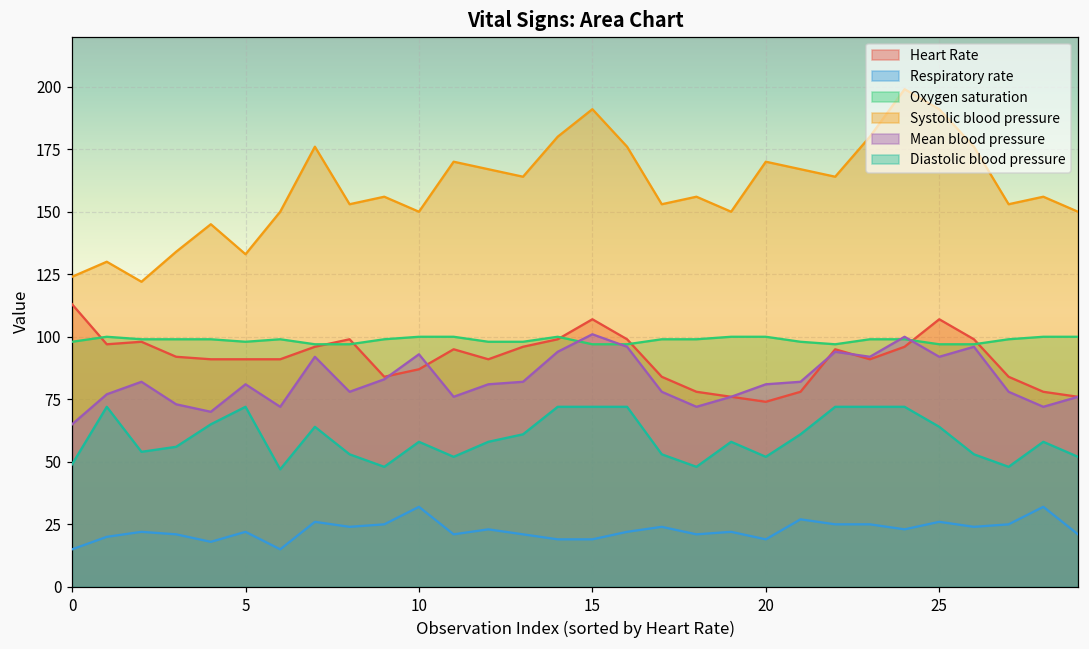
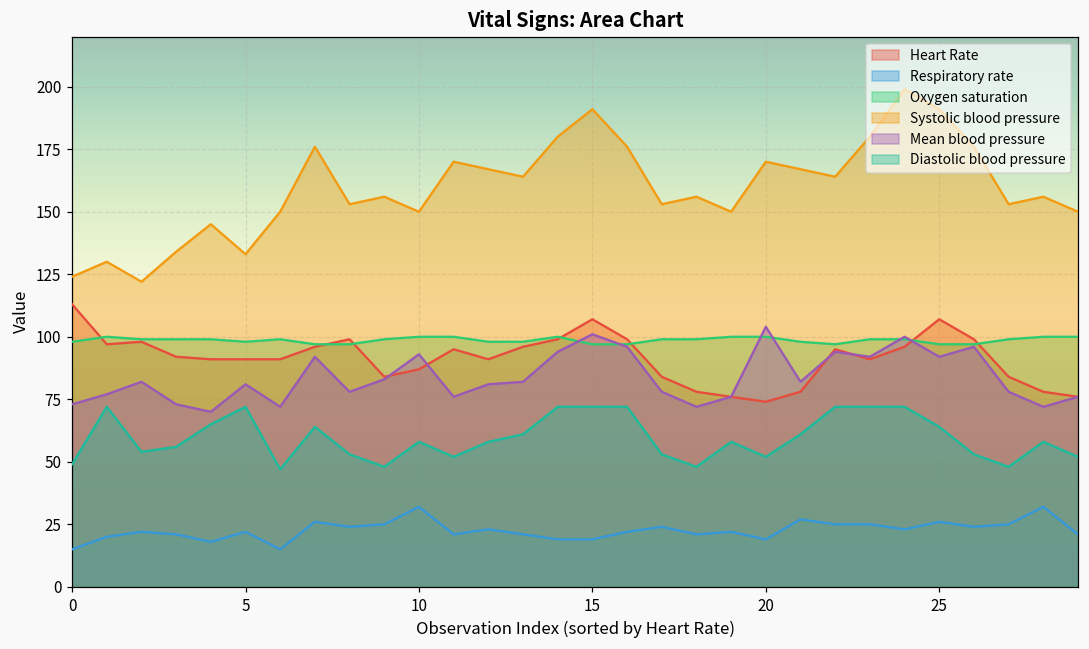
  {
    "Mean blood pressure": {
-     "0": 65,
+     "0": 73,
      "5": 81,
      "10": 93,
      "15": 101,
-     "20": 81,
+     "20": 104,
      "25": 92
    }
  }
